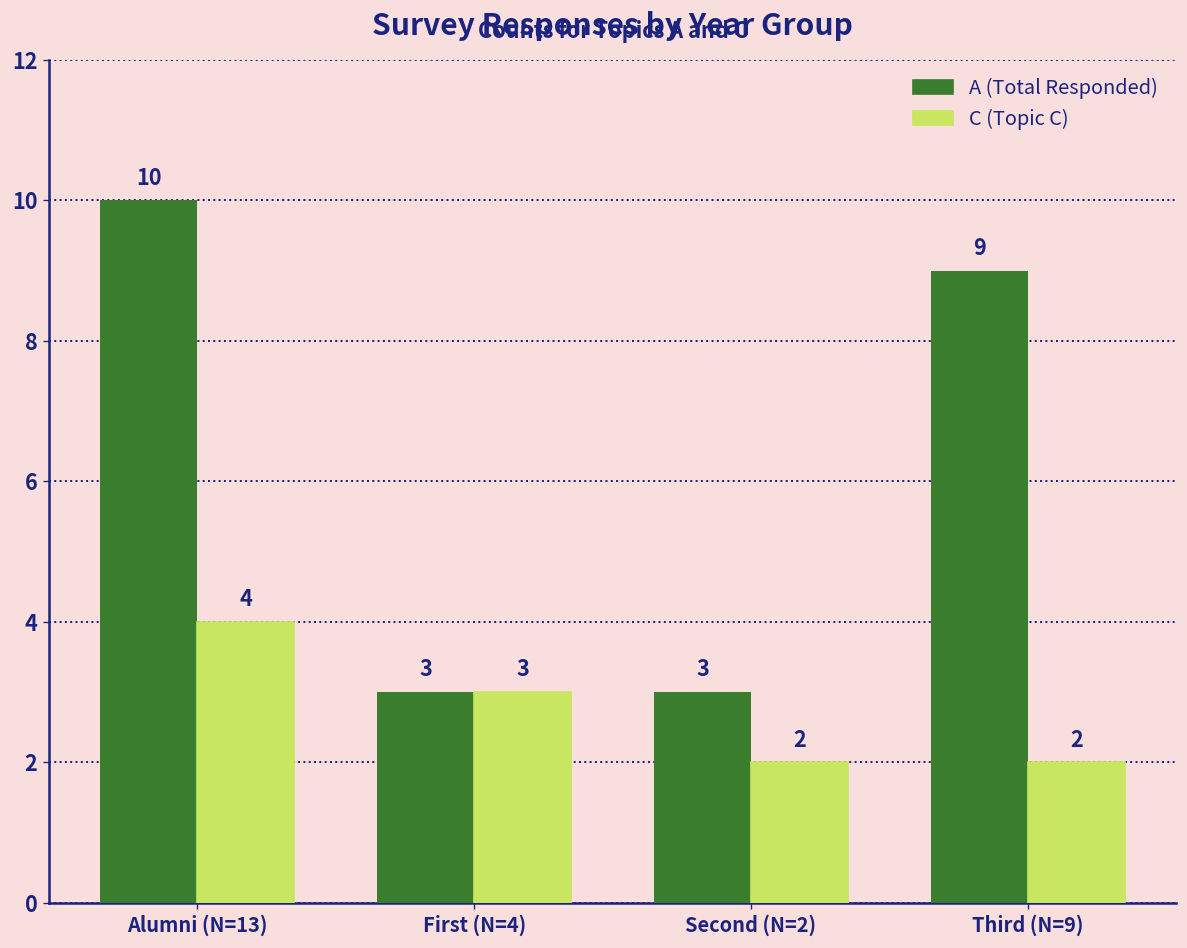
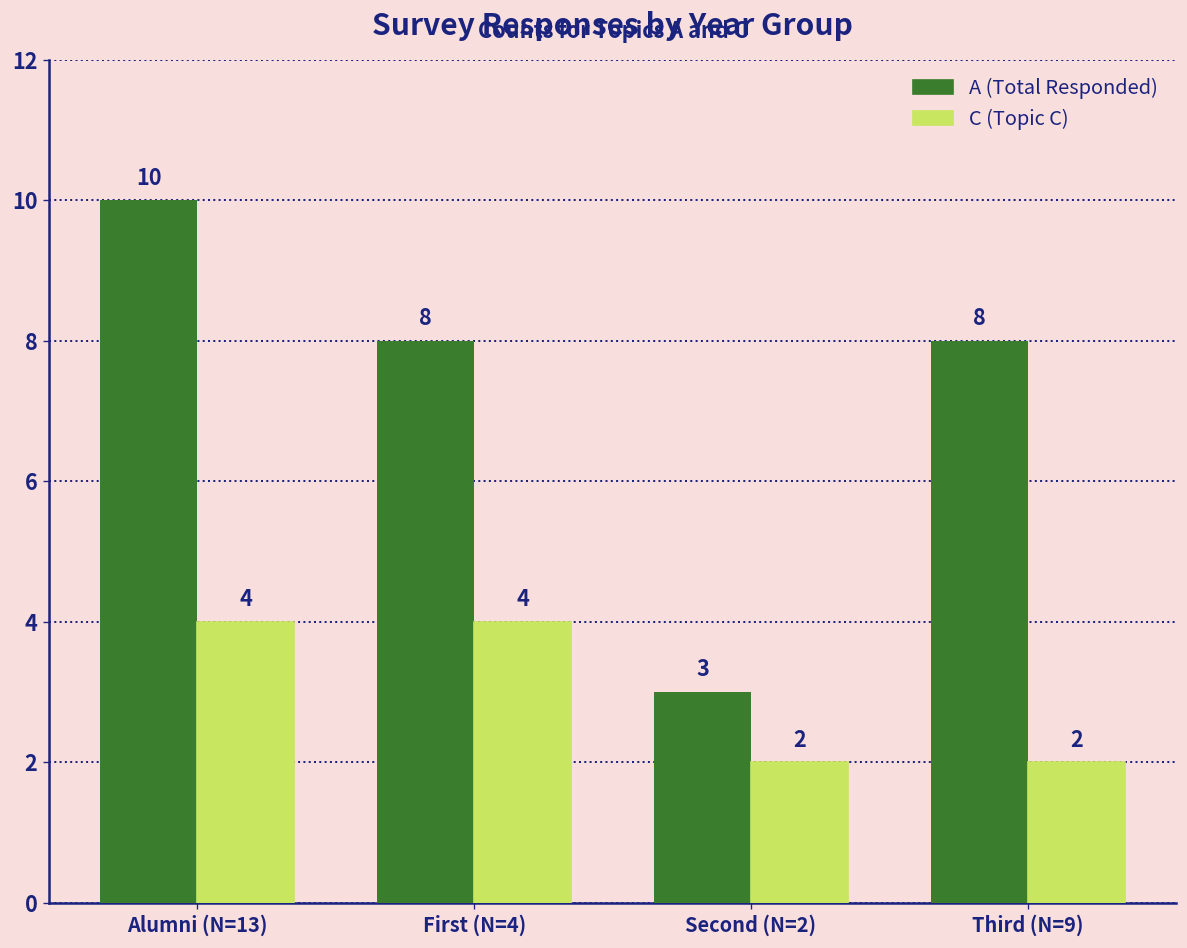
  {
    "A (Total Responded)": {
      "Alumni (N=13)": 10,
-     "First (N=4)": 3,
+     "First (N=4)": 8,
      "Second (N=2)": 3,
-     "Third (N=9)": 9
+     "Third (N=9)": 8
    },
    "C (Topic C)": {
      "Alumni (N=13)": 4,
-     "First (N=4)": 3,
+     "First (N=4)": 4,
      "Second (N=2)": 2,
      "Third (N=9)": 2
    }
  }
